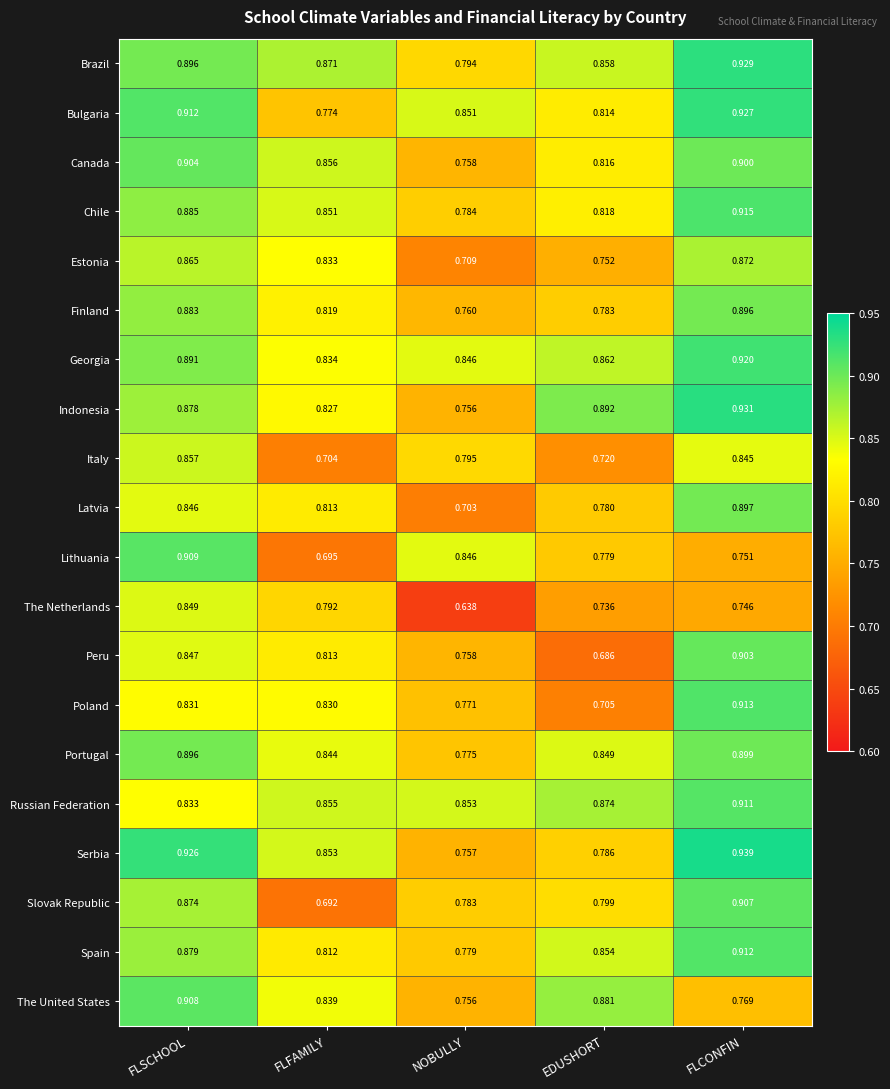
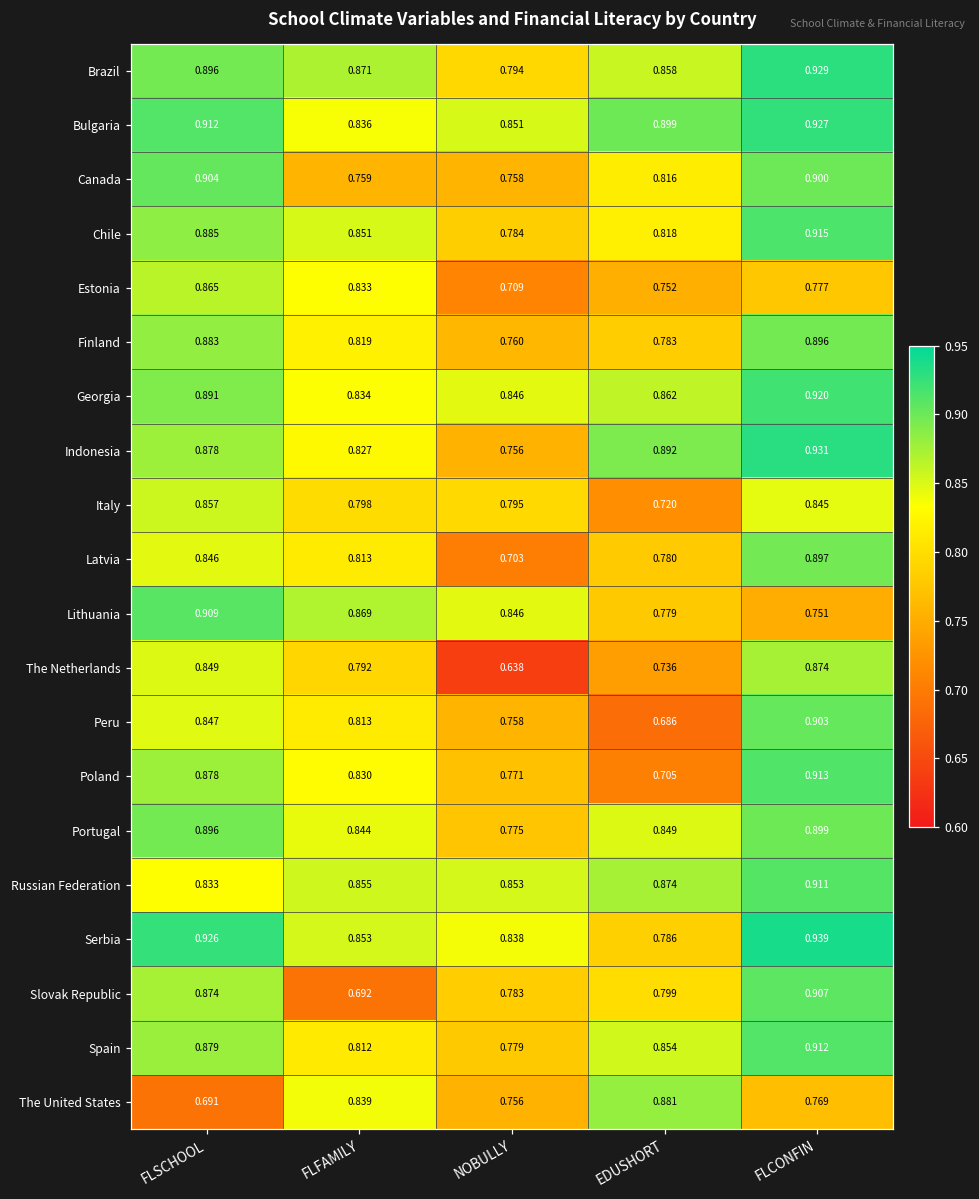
  {
    "Brazil": {
      "FLSCHOOL": 0.896,
      "FLFAMILY": 0.871,
      "NOBULLY": 0.794,
      "EDUSHORT": 0.858,
      "FLCONFIN": 0.929
    },
    "Bulgaria": {
      "FLSCHOOL": 0.912,
-     "FLFAMILY": 0.774,
+     "FLFAMILY": 0.836,
      "NOBULLY": 0.851,
-     "EDUSHORT": 0.814,
+     "EDUSHORT": 0.899,
      "FLCONFIN": 0.927
    },
    "Canada": {
      "FLSCHOOL": 0.904,
-     "FLFAMILY": 0.856,
+     "FLFAMILY": 0.759,
      "NOBULLY": 0.758,
      "EDUSHORT": 0.816,
      "FLCONFIN": 0.900
    },
    "Chile": {
      "FLSCHOOL": 0.885,
      "FLFAMILY": 0.851,
      "NOBULLY": 0.784,
      "EDUSHORT": 0.818,
      "FLCONFIN": 0.915
    },
    "Estonia": {
      "FLSCHOOL": 0.865,
      "FLFAMILY": 0.833,
      "NOBULLY": 0.709,
      "EDUSHORT": 0.752,
-     "FLCONFIN": 0.872
+     "FLCONFIN": 0.777
    },
    "Finland": {
      "FLSCHOOL": 0.883,
      "FLFAMILY": 0.819,
      "NOBULLY": 0.760,
      "EDUSHORT": 0.783,
      "FLCONFIN": 0.896
    },
    "Georgia": {
      "FLSCHOOL": 0.891,
      "FLFAMILY": 0.834,
      "NOBULLY": 0.846,
      "EDUSHORT": 0.862,
      "FLCONFIN": 0.920
    },
    "Indonesia": {
      "FLSCHOOL": 0.878,
      "FLFAMILY": 0.827,
      "NOBULLY": 0.756,
      "EDUSHORT": 0.892,
      "FLCONFIN": 0.931
    },
    "Italy": {
      "FLSCHOOL": 0.857,
-     "FLFAMILY": 0.704,
+     "FLFAMILY": 0.798,
      "NOBULLY": 0.795,
      "EDUSHORT": 0.720,
      "FLCONFIN": 0.845
    },
    "Latvia": {
      "FLSCHOOL": 0.846,
      "FLFAMILY": 0.813,
      "NOBULLY": 0.703,
      "EDUSHORT": 0.780,
      "FLCONFIN": 0.897
    },
    "Lithuania": {
      "FLSCHOOL": 0.909,
-     "FLFAMILY": 0.695,
+     "FLFAMILY": 0.869,
      "NOBULLY": 0.846,
      "EDUSHORT": 0.779,
      "FLCONFIN": 0.751
    },
    "The Netherlands": {
      "FLSCHOOL": 0.849,
      "FLFAMILY": 0.792,
      "NOBULLY": 0.638,
      "EDUSHORT": 0.736,
-     "FLCONFIN": 0.746
+     "FLCONFIN": 0.874
    },
    "Peru": {
      "FLSCHOOL": 0.847,
      "FLFAMILY": 0.813,
      "NOBULLY": 0.758,
      "EDUSHORT": 0.686,
      "FLCONFIN": 0.903
    },
    "Poland": {
-     "FLSCHOOL": 0.831,
+     "FLSCHOOL": 0.878,
      "FLFAMILY": 0.830,
      "NOBULLY": 0.771,
      "EDUSHORT": 0.705,
      "FLCONFIN": 0.913
    },
    "Portugal": {
      "FLSCHOOL": 0.896,
      "FLFAMILY": 0.844,
      "NOBULLY": 0.775,
      "EDUSHORT": 0.849,
      "FLCONFIN": 0.899
    },
    "Russian Federation": {
      "FLSCHOOL": 0.833,
      "FLFAMILY": 0.855,
      "NOBULLY": 0.853,
      "EDUSHORT": 0.874,
      "FLCONFIN": 0.911
    },
    "Serbia": {
      "FLSCHOOL": 0.926,
      "FLFAMILY": 0.853,
-     "NOBULLY": 0.757,
+     "NOBULLY": 0.838,
      "EDUSHORT": 0.786,
      "FLCONFIN": 0.939
    },
    "Slovak Republic": {
      "FLSCHOOL": 0.874,
      "FLFAMILY": 0.692,
      "NOBULLY": 0.783,
      "EDUSHORT": 0.799,
      "FLCONFIN": 0.907
    },
    "Spain": {
      "FLSCHOOL": 0.879,
      "FLFAMILY": 0.812,
      "NOBULLY": 0.779,
      "EDUSHORT": 0.854,
      "FLCONFIN": 0.912
    },
    "The United States": {
-     "FLSCHOOL": 0.908,
+     "FLSCHOOL": 0.691,
      "FLFAMILY": 0.839,
      "NOBULLY": 0.756,
      "EDUSHORT": 0.881,
      "FLCONFIN": 0.769
    }
  }
